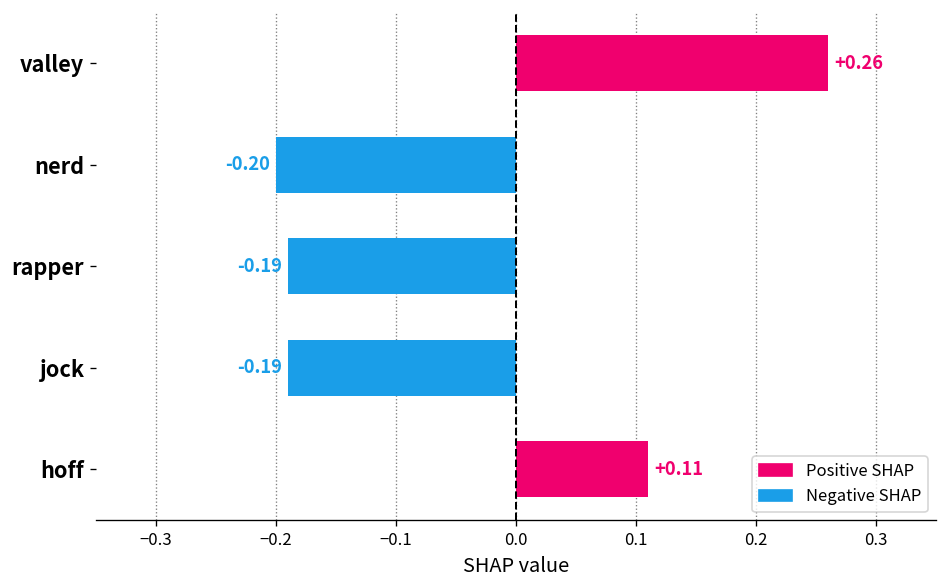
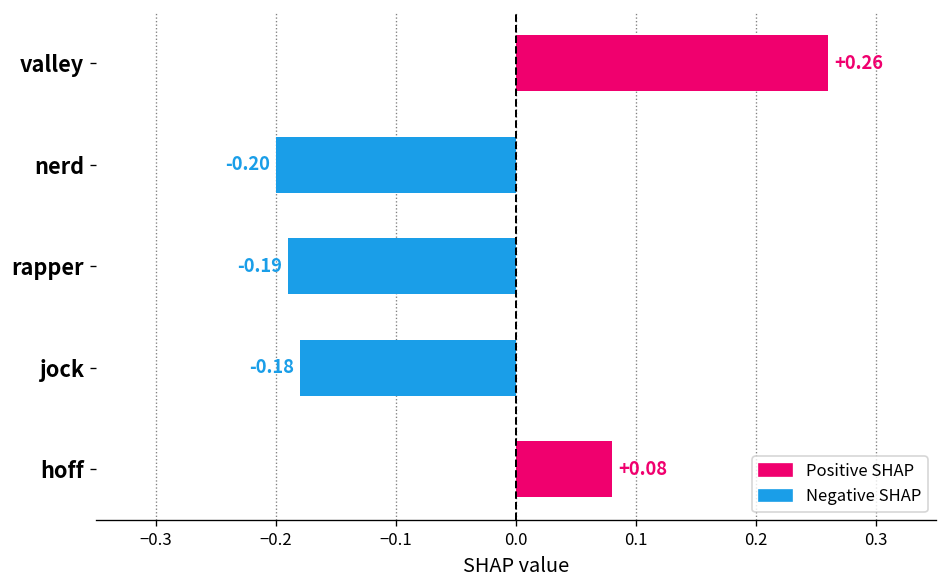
  {
    "valley": "+0.26",
    "nerd": "-0.20",
    "rapper": "-0.19",
-   "jock": "-0.19",
-   "hoff": "+0.11"
+   "jock": "-0.18",
+   "hoff": "+0.08"
  }
